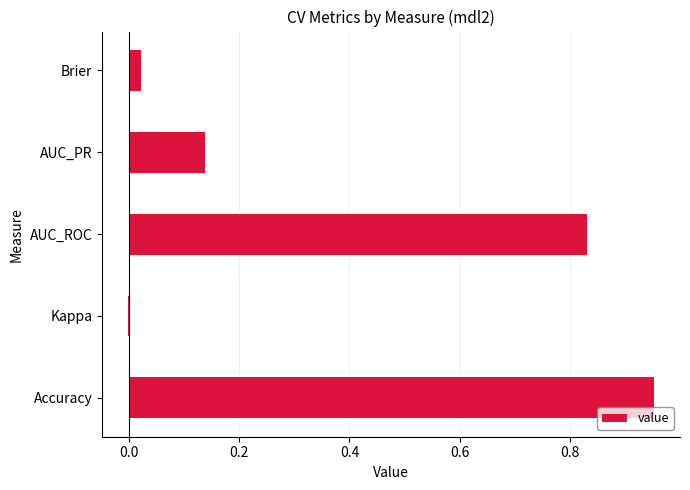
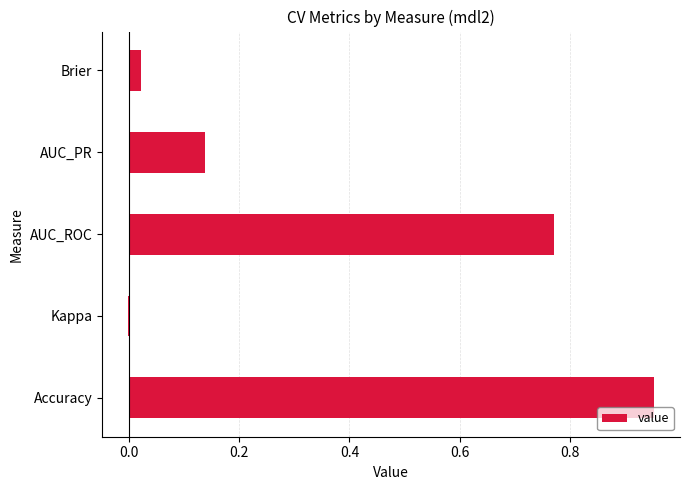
  {
    "Brier": 0.02,
    "AUC_PR": 0.14,
-   "AUC_ROC": 0.83,
+   "AUC_ROC": 0.77,
    "Accuracy": 0.95
  }
